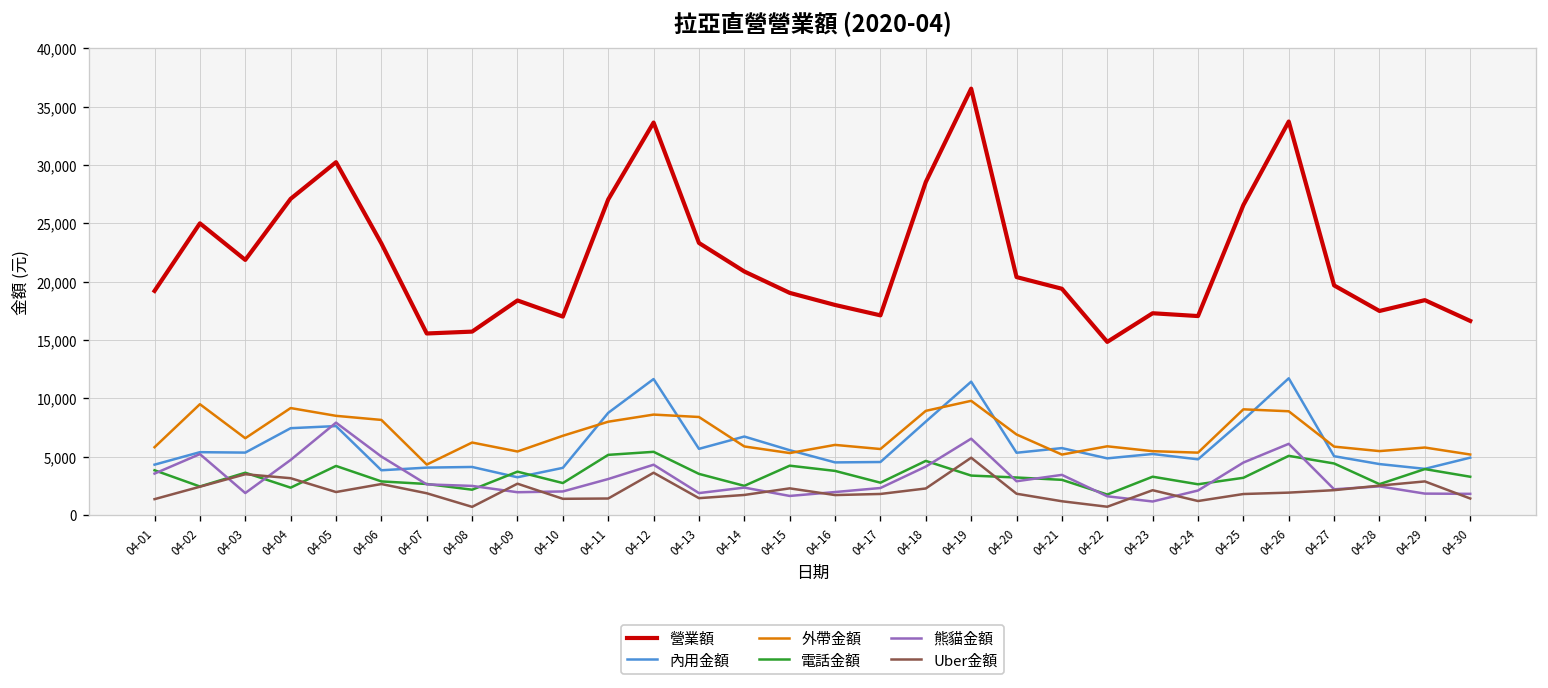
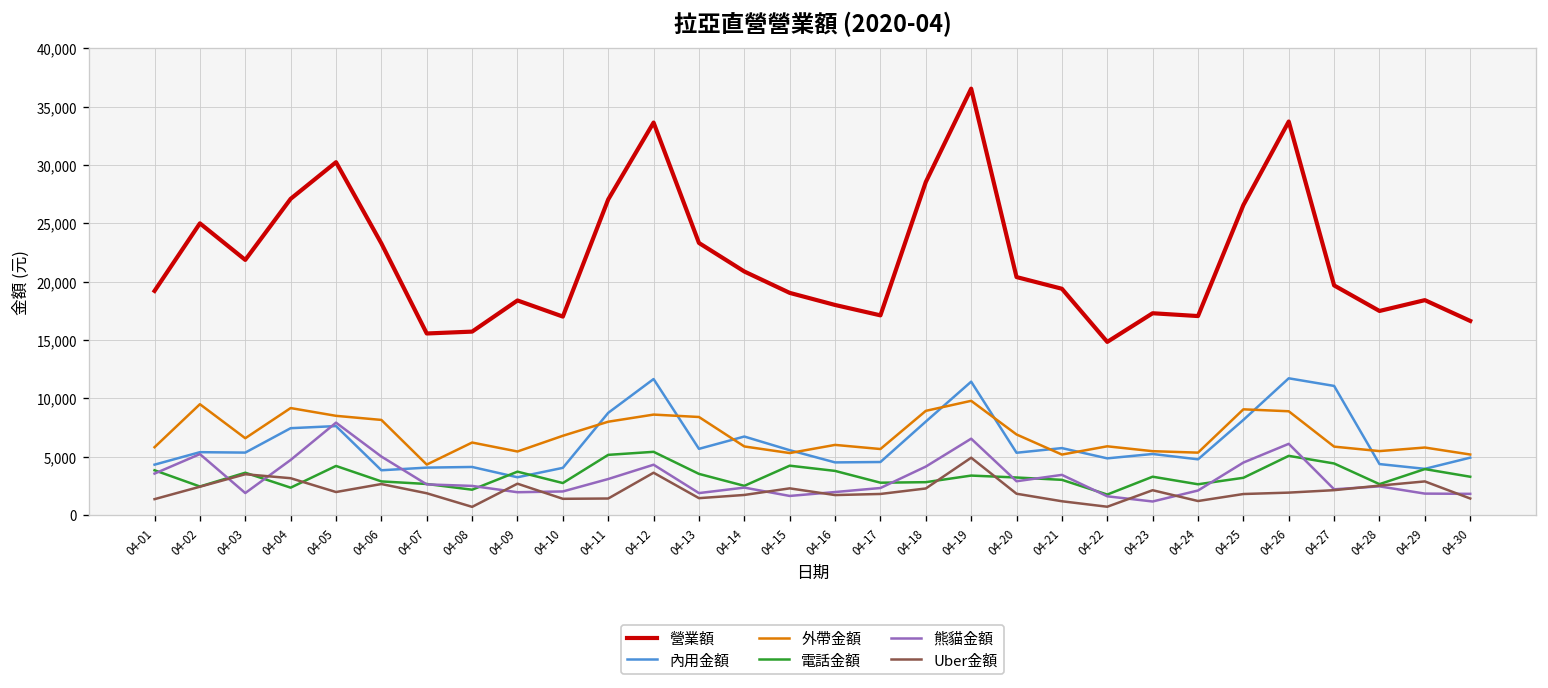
  {
    "營業額": {
      "04-01": "19,000",
      "04-02": "25,000",
      "04-03": "22,000",
      "04-04": "27,000",
      "04-05": "30,000",
      "04-06": "23,000",
      "04-07": "16,000",
      "04-08": "16,000",
      "04-09": "18,000",
      "04-10": "17,000",
      "04-11": "27,000",
      "04-12": "34,000",
      "04-13": "23,000",
      "04-14": "21,000",
      "04-15": "19,000",
      "04-16": "18,000",
      "04-17": "17,000",
      "04-18": "29,000",
      "04-19": "37,000",
      "04-20": "20,000",
      "04-21": "19,000",
      "04-22": "15,000",
      "04-23": "17,000",
      "04-24": "17,000",
      "04-25": "27,000",
      "04-26": "34,000",
      "04-27": "20,000",
      "04-28": "17,000",
      "04-29": "18,000",
      "04-30": "17,000"
    },
    "內用金額": {
      "04-01": "4,000",
      "04-03": "5,000",
      "04-04": "7,000",
      "04-05": "8,000",
      "04-06": "4,000",
      "04-08": "4,000",
      "04-09": "3,000",
      "04-10": "4,000",
      "04-11": "9,000",
      "04-12": "12,000",
      "04-13": "6,000",
      "04-14": "7,000",
      "04-16": "5,000",
      "04-17": "5,000",
      "04-18": "8,000",
      "04-19": "11,000",
      "04-20": "5,000",
      "04-21": "6,000",
      "04-22": "5,000",
      "04-24": "5,000",
      "04-25": "8,000",
      "04-26": "12,000",
-     "04-27": "5,000",
+     "04-27": "11,000",
      "04-28": "4,000",
      "04-30": "5,000"
    },
    "外帶金額": {
      "04-01": "6,000",
      "04-02": "10,000",
      "04-03": "7,000",
      "04-04": "9,000",
      "04-05": "9,000",
      "04-06": "8,000",
      "04-08": "6,000",
      "04-09": "5,000",
      "04-10": "7,000",
      "04-11": "8,000",
      "04-12": "9,000",
      "04-13": "8,000",
      "04-14": "6,000",
      "04-16": "6,000",
      "04-17": "6,000",
      "04-18": "9,000",
      "04-19": "10,000",
      "04-20": "7,000",
      "04-21": "5,000",
      "04-22": "6,000",
      "04-24": "5,000",
      "04-25": "9,000",
      "04-26": "9,000",
      "04-27": "6,000",
      "04-28": "5,000",
      "04-29": "6,000",
      "04-30": "5,000"
    },
    "電話金額": {
      "04-01": "4,000",
      "04-04": "2,000",
      "04-05": "4,000",
      "04-08": "2,000",
      "04-09": "4,000",
      "04-10": "3,000",
      "04-11": "5,000",
      "04-12": "5,000",
      "04-13": "4,000",
      "04-15": "4,000",
      "04-16": "4,000",
      "04-17": "3,000",
-     "04-18": "5,000",
+     "04-18": "3,000",
      "04-19": "3,000",
      "04-20": "3,000",
      "04-21": "3,000",
      "04-23": "3,000",
      "04-24": "3,000",
      "04-25": "3,000",
      "04-26": "5,000",
      "04-27": "4,000",
      "04-30": "3,000"
    },
    "熊貓金額": {
      "04-01": "4,000",
      "04-03": "2,000",
      "04-04": "5,000",
      "04-05": "8,000",
      "04-06": "5,000",
      "04-08": "3,000",
      "04-09": "2,000",
      "04-10": "2,000",
      "04-11": "3,000",
      "04-12": "4,000",
      "04-13": "2,000",
      "04-15": "2,000",
      "04-16": "2,000",
      "04-17": "2,000",
      "04-18": "4,000",
      "04-19": "7,000",
      "04-20": "3,000",
      "04-21": "3,000",
      "04-23": "1,000",
      "04-24": "2,000",
      "04-25": "5,000",
      "04-26": "6,000",
      "04-29": "2,000",
      "04-30": "2,000"
    },
    "Uber金額": {
      "04-01": "1,000",
      "04-04": "3,000",
      "04-05": "2,000",
      "04-07": "2,000",
      "04-08": "1,000",
      "04-09": "3,000",
      "04-10": "1,000",
      "04-11": "1,000",
      "04-12": "4,000",
      "04-13": "1,000",
      "04-14": "2,000",
      "04-15": "2,000",
      "04-16": "2,000",
      "04-17": "2,000",
      "04-18": "2,000",
      "04-19": "5,000",
      "04-20": "2,000",
      "04-21": "1,000",
      "04-22": "1,000",
      "04-23": "2,000",
      "04-24": "1,000",
      "04-25": "2,000",
      "04-26": "2,000",
      "04-29": "3,000",
      "04-30": "1,000"
    }
  }
